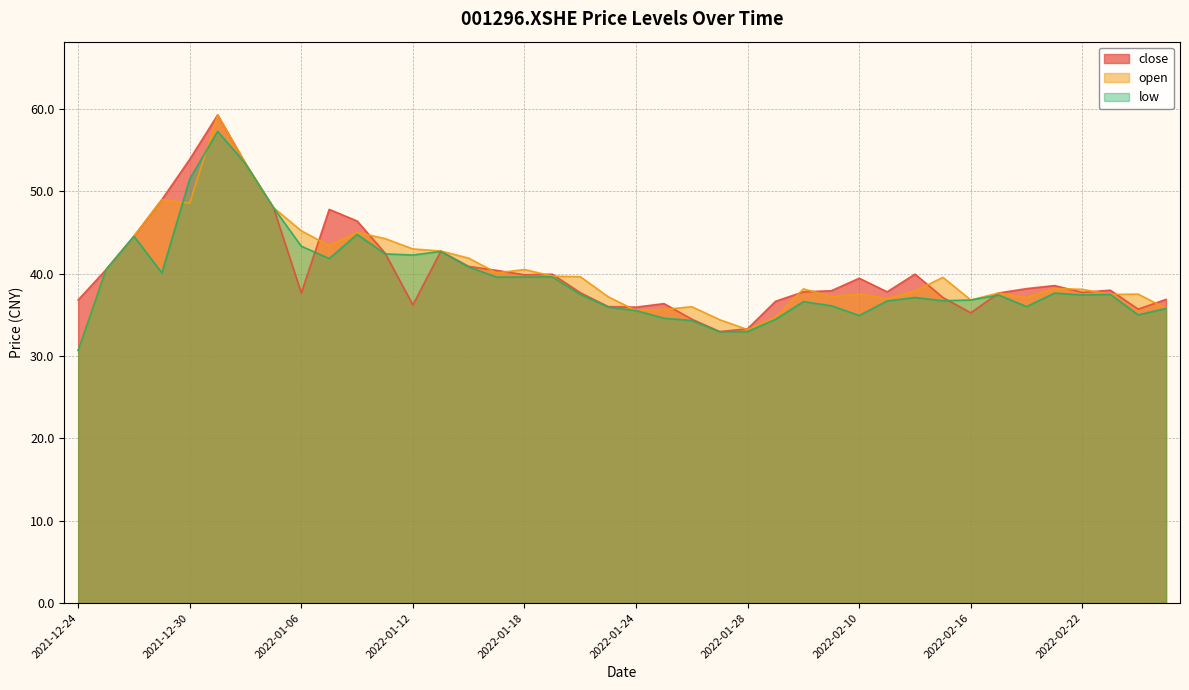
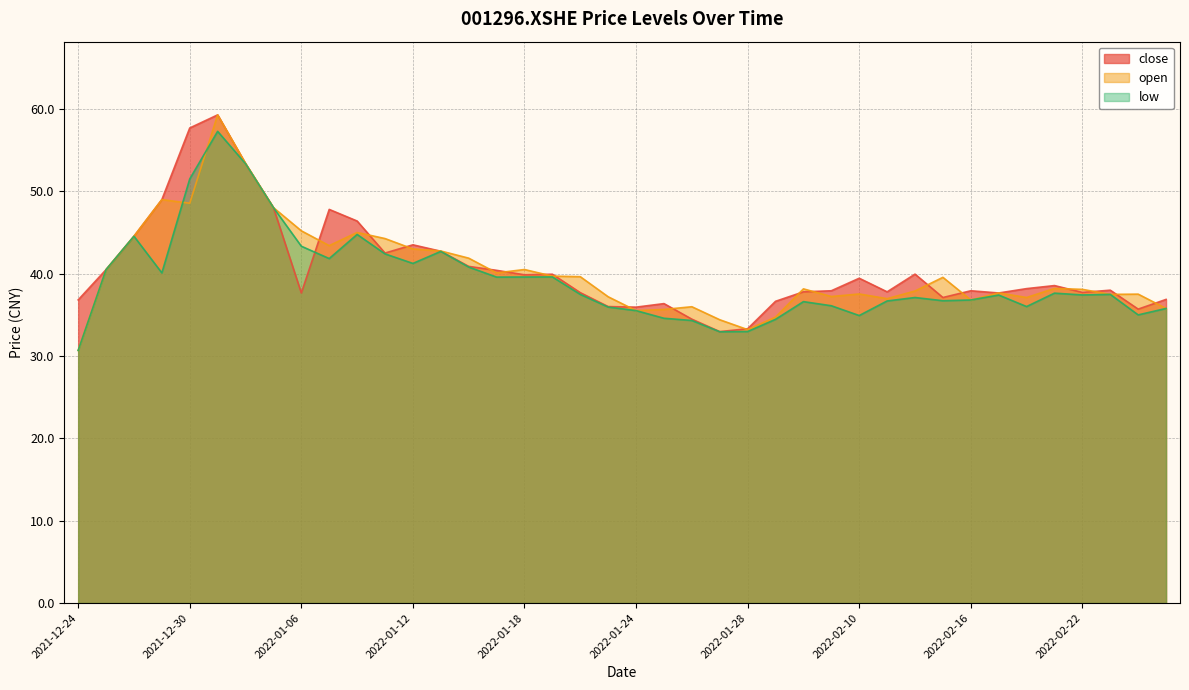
  {
    "close": {
      "2021-12-24": 37,
-     "2021-12-30": 54,
+     "2021-12-30": 58,
      "2022-01-06": 38,
-     "2022-01-12": 36,
+     "2022-01-12": 44,
      "2022-01-24": 36,
      "2022-02-10": 39,
-     "2022-02-16": 35,
+     "2022-02-16": 38,
      "2022-02-22": 38
    },
    "open": {
      "2021-12-30": 49,
      "2022-01-06": 45,
      "2022-01-12": 43,
      "2022-01-18": 41,
      "2022-02-10": 38,
      "2022-02-22": 38
    },
    "low": {
      "2021-12-30": 52,
      "2022-01-06": 43,
-     "2022-01-12": 42,
+     "2022-01-12": 41,
      "2022-02-10": 35,
      "2022-02-22": 37
    }
  }
